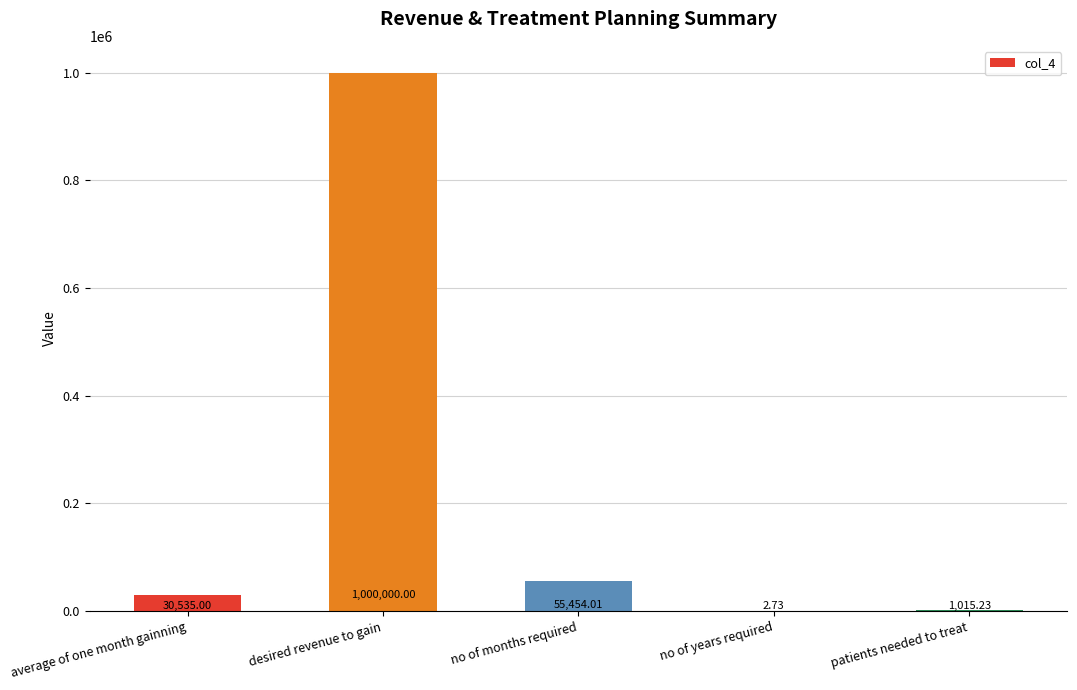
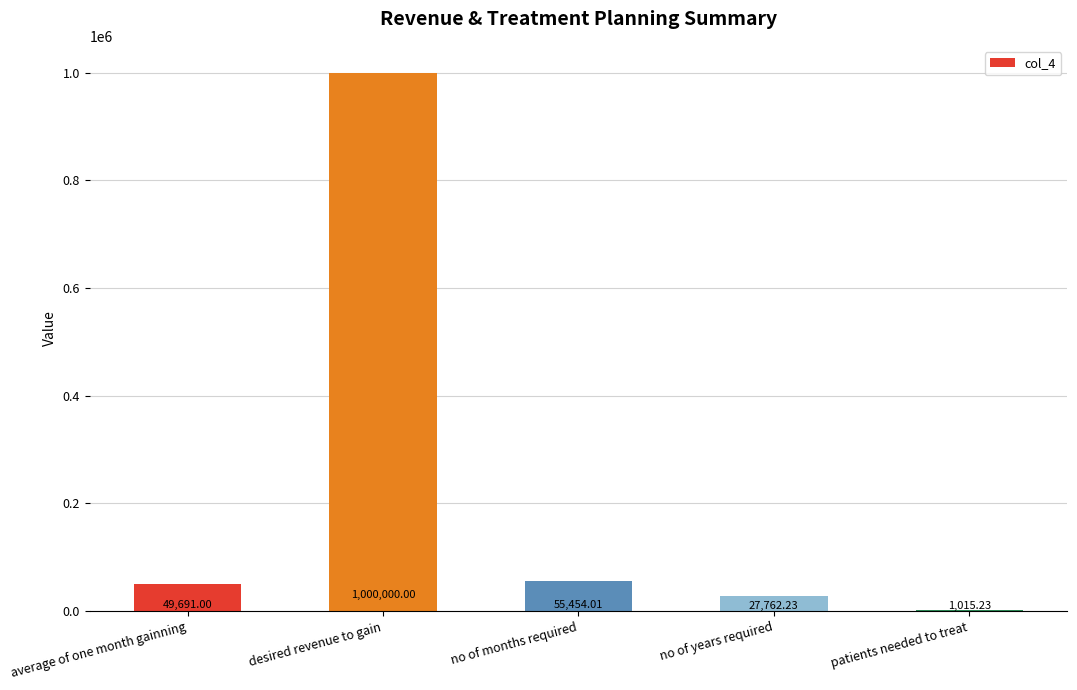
  {
-   "average of one month gainning": "30,535.00",
+   "average of one month gainning": "49,691.00",
    "desired revenue to gain": "1,000,000.00",
    "no of months required": "55,454.01",
-   "no of years required": "2.73",
+   "no of years required": "27,762.23",
    "patients needed to treat": "1,015.23"
  }
